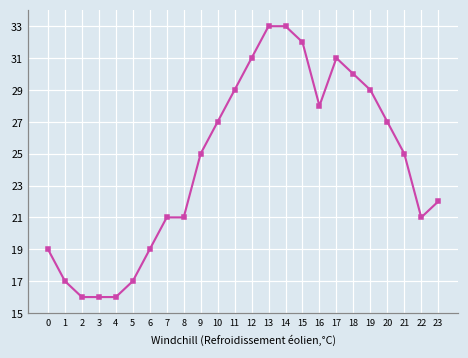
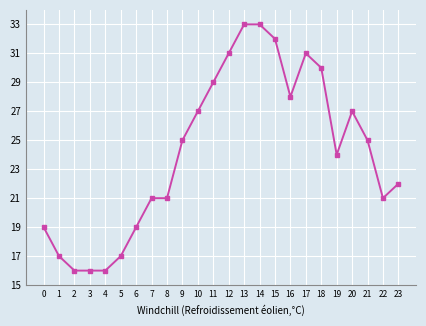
  {
    "0": 19,
    "1": 17,
    "2": 16,
    "3": 16,
    "4": 16,
    "5": 17,
    "6": 19,
    "7": 21,
    "8": 21,
    "9": 25,
    "10": 27,
    "11": 29,
    "12": 31,
    "13": 33,
    "14": 33,
    "15": 32,
    "16": 28,
    "17": 31,
    "18": 30,
-   "19": 29,
+   "19": 24,
    "20": 27,
    "21": 25,
    "22": 21,
    "23": 22
  }
